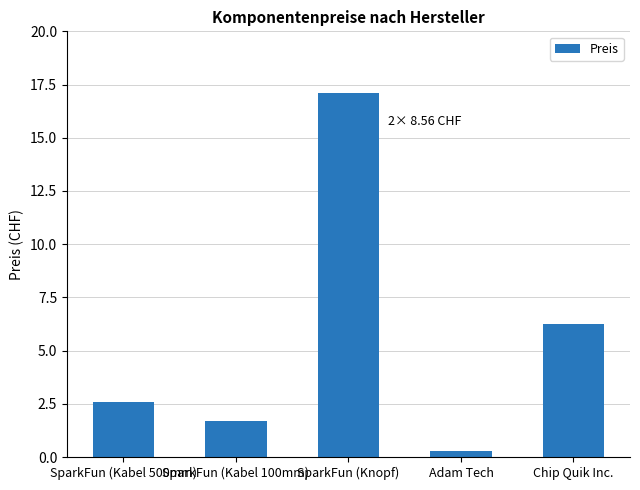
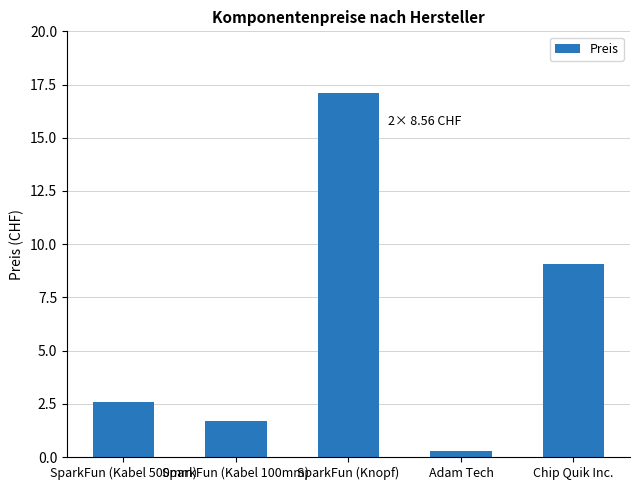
  {
    "SparkFun (Knopf)": 17.1,
    "Adam Tech": 0.3,
-   "Chip Quik Inc.": 6.3
+   "Chip Quik Inc.": 9.1
  }
